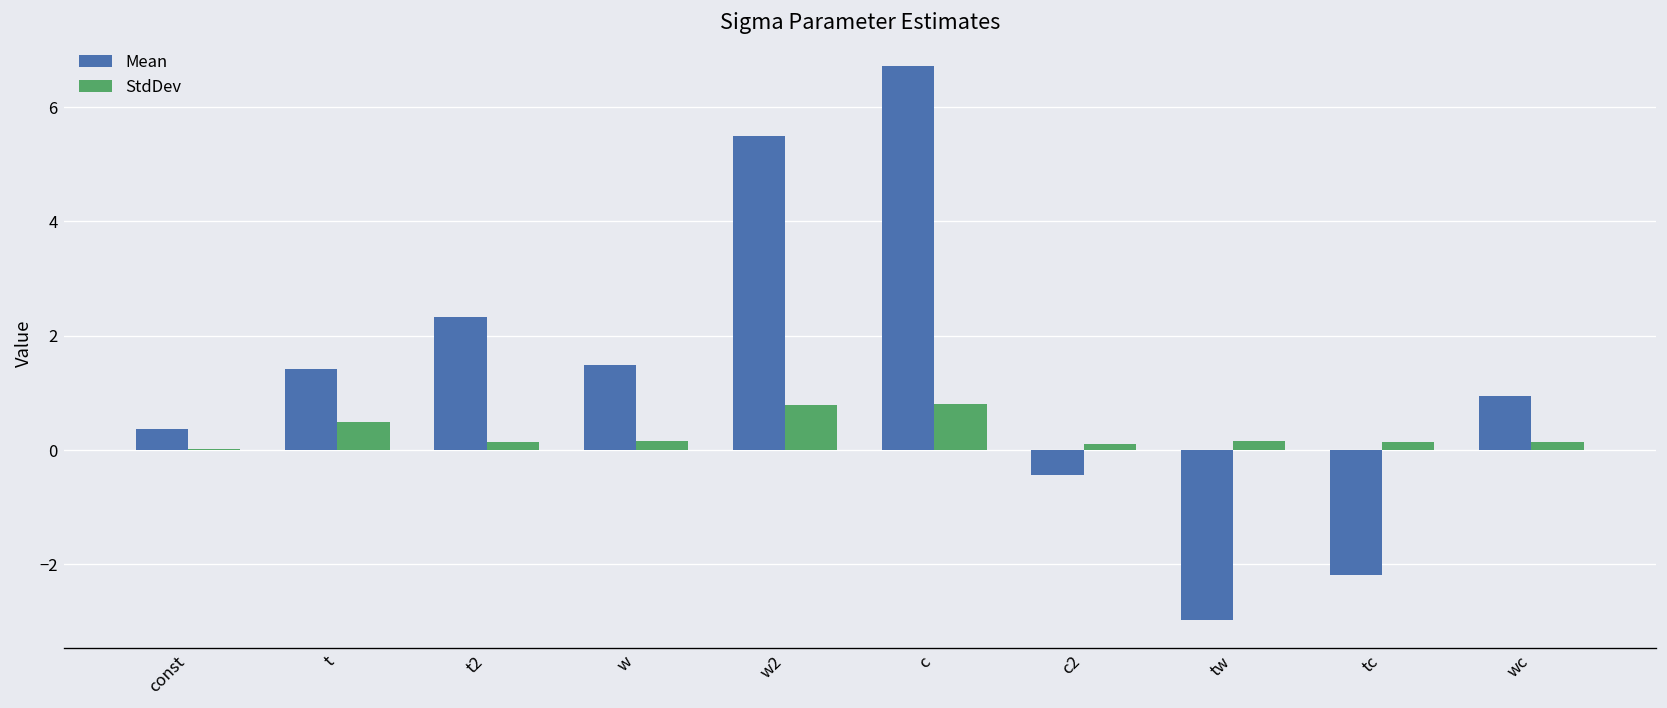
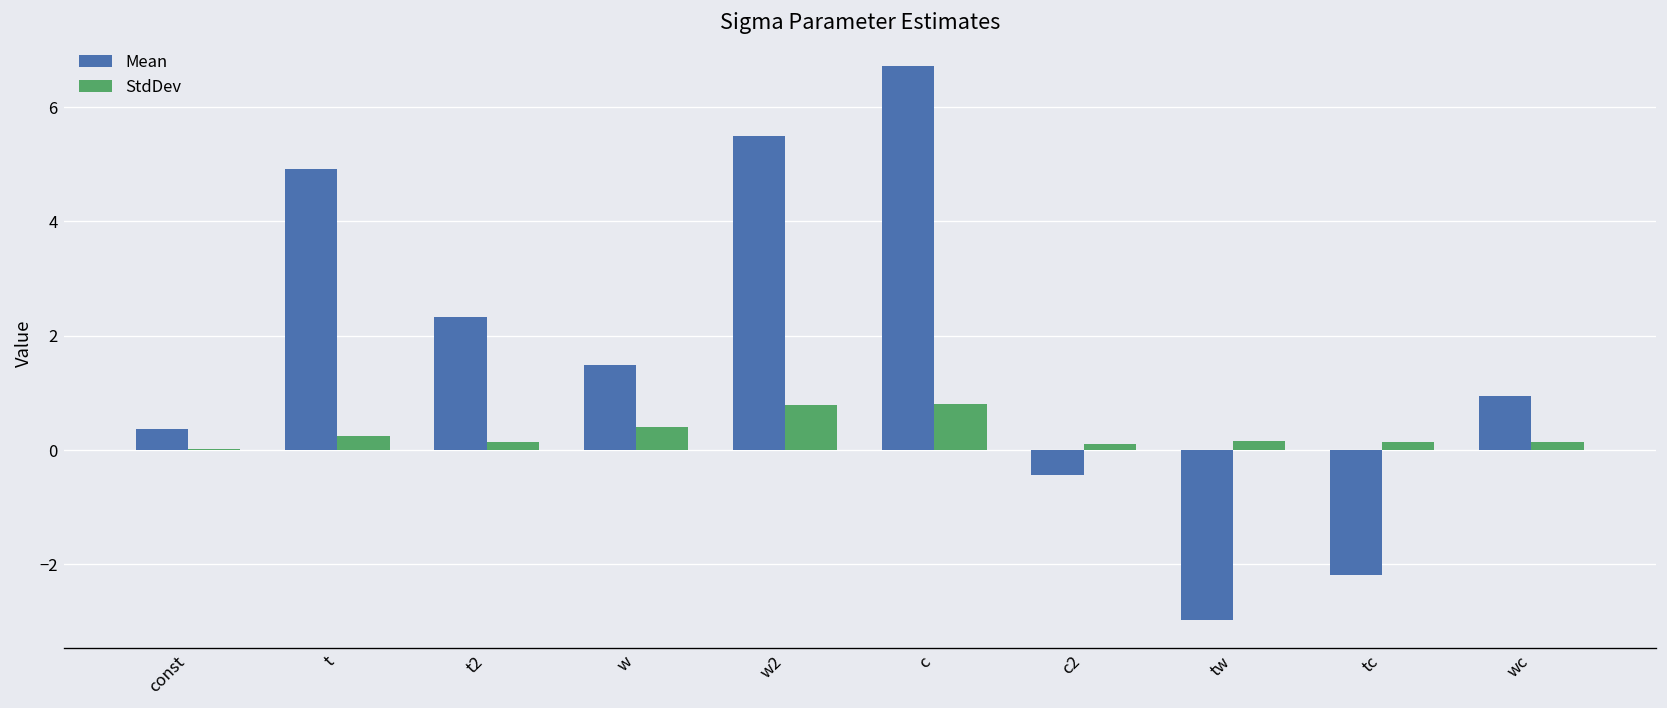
  {
    "Mean": {
      "const": 0.4,
-     "t": 1.4,
+     "t": 4.9,
      "t2": 2.3,
      "w": 1.5,
      "w2": 5.5,
      "c": 6.7,
      "c2": -0.4,
      "tw": -3.0,
      "tc": -2.2,
      "wc": 0.9
    },
    "StdDev": {
-     "t": 0.5,
+     "t": 0.2,
      "t2": 0.1,
-     "w": 0.2,
+     "w": 0.4,
      "w2": 0.8,
      "c": 0.8,
      "c2": 0.1,
      "tw": 0.2,
      "tc": 0.1,
      "wc": 0.1
    }
  }
